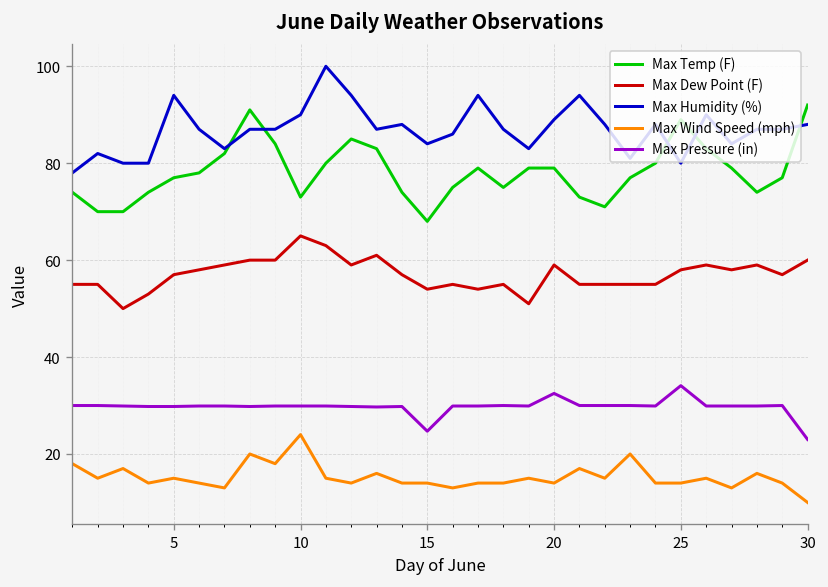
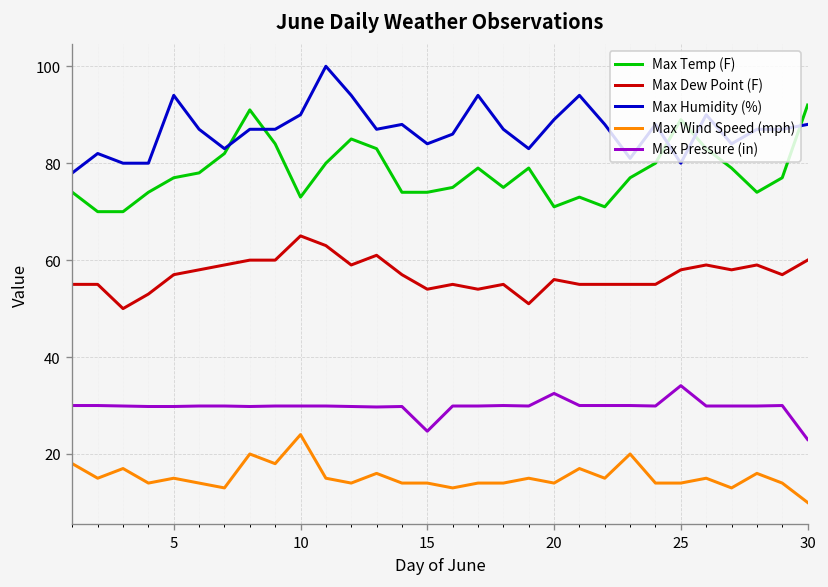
  {
    "Max Temp (F)": {
      "5": 77,
      "10": 73,
-     "15": 68,
-     "20": 79,
+     "15": 74,
+     "20": 71,
      "30": 92
    },
    "Max Dew Point (F)": {
      "5": 57,
      "10": 65,
      "15": 54,
-     "20": 59,
+     "20": 56,
      "25": 58,
      "30": 60
    },
    "Max Humidity (%)": {
      "5": 94,
      "10": 90,
      "15": 84,
      "20": 89,
      "25": 80,
      "30": 88
    },
    "Max Wind Speed (mph)": {
      "5": 15,
      "10": 24,
      "15": 14,
      "20": 14,
      "25": 14,
      "30": 10
    },
    "Max Pressure (in)": {
      "5": 30,
      "10": 30,
      "15": 25,
      "20": 33,
      "25": 34,
      "30": 23
    }
  }
